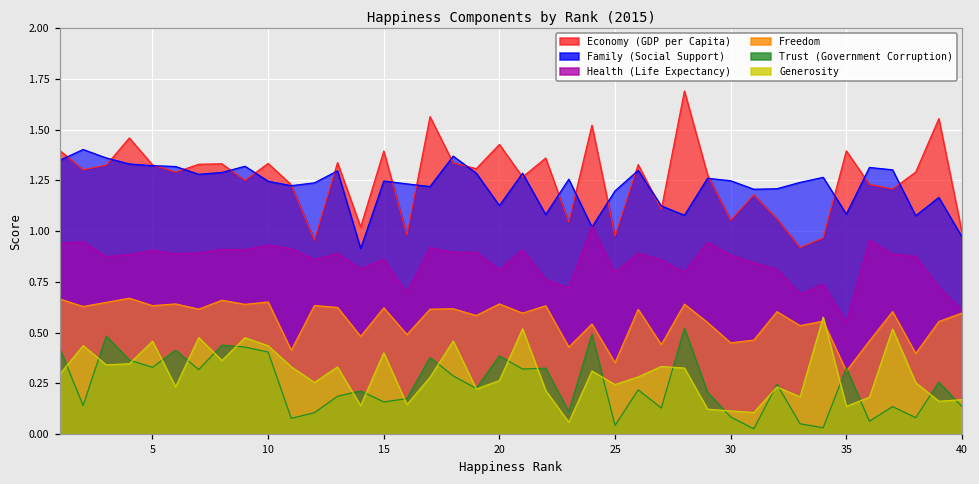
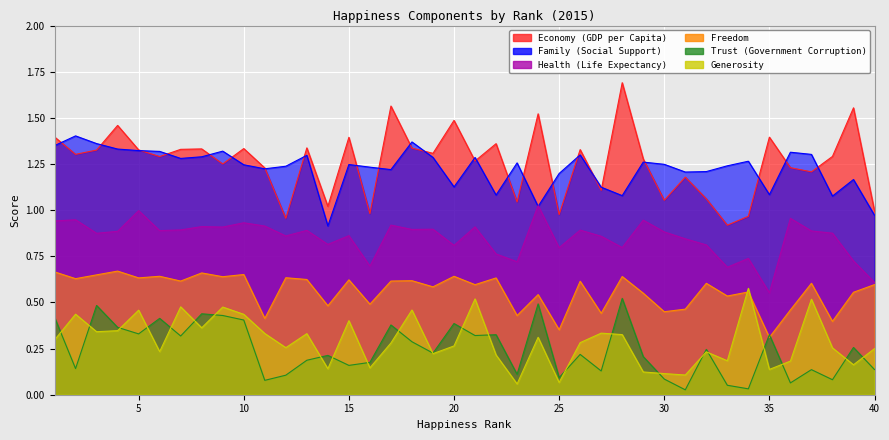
  {
    "Economy (GDP per Capita)": {
      "10": 1.33,
      "15": 1.39,
-     "20": 1.43,
+     "20": 1.49,
      "25": 0.98,
      "30": 1.05,
      "35": 1.40,
      "40": 1.00
    },
    "Family (Social Support)": {
      "10": 1.25,
      "15": 1.25,
      "20": 1.13,
      "25": 1.20,
      "30": 1.25,
      "35": 1.08,
      "40": 0.97
    },
    "Health (Life Expectancy)": {
-     "5": 0.91,
+     "5": 1.00,
      "10": 0.93,
      "15": 0.86,
      "20": 0.81,
      "25": 0.80,
      "30": 0.88,
      "35": 0.55
    },
    "Freedom": {
      "5": 0.63,
      "10": 0.65,
      "15": 0.62,
      "20": 0.64,
      "25": 0.35,
      "30": 0.45,
      "35": 0.31
    },
    "Trust (Government Corruption)": {
      "5": 0.33,
      "10": 0.40,
      "15": 0.16,
      "20": 0.39,
-     "25": 0.04,
+     "25": 0.09,
      "30": 0.08,
      "35": 0.33,
      "40": 0.14
    },
    "Generosity": {
      "5": 0.46,
      "10": 0.44,
      "15": 0.40,
      "20": 0.26,
-     "25": 0.24,
+     "25": 0.07,
      "30": 0.11,
      "35": 0.14,
-     "40": 0.17
+     "40": 0.25
    }
  }
